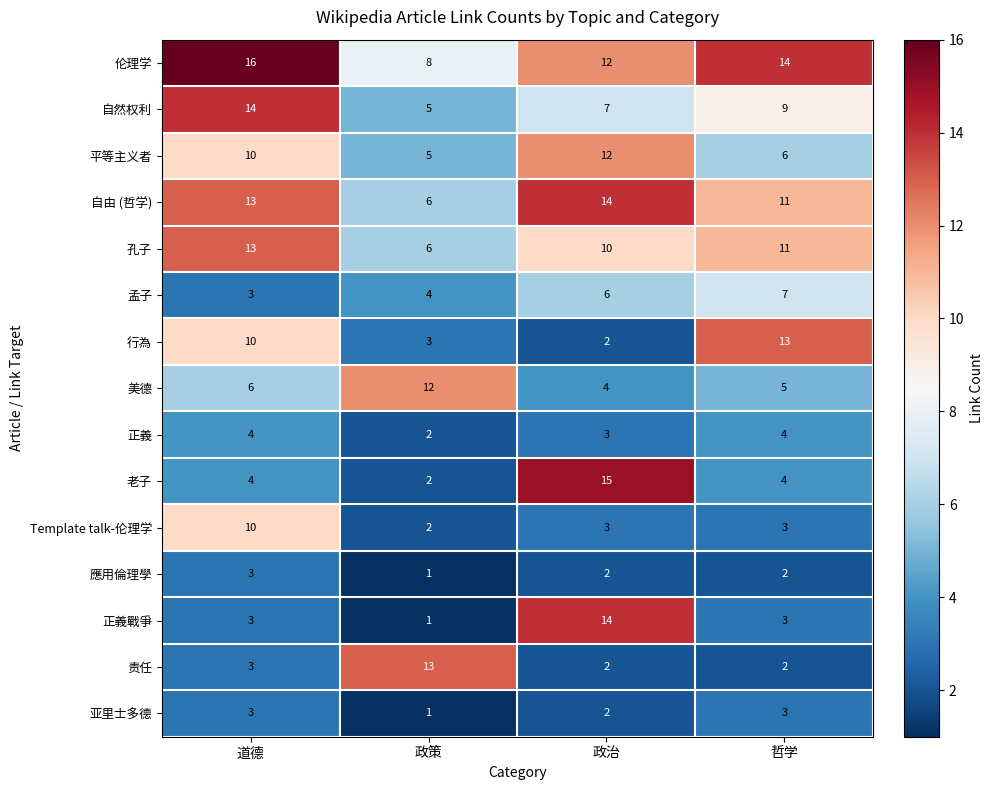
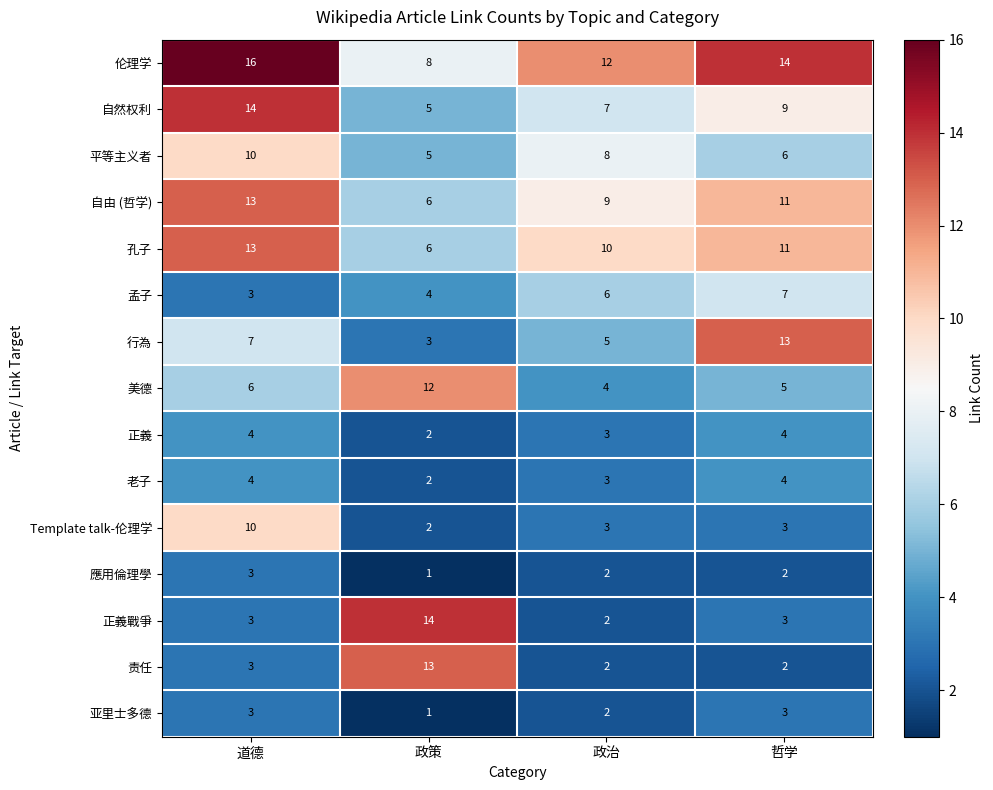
  {
    "伦理学": {
      "道德": 16,
      "政策": 8,
      "政治": 12,
      "哲学": 14
    },
    "自然权利": {
      "道德": 14,
      "政策": 5,
      "政治": 7,
      "哲学": 9
    },
    "平等主义者": {
      "道德": 10,
      "政策": 5,
-     "政治": 12,
+     "政治": 8,
      "哲学": 6
    },
    "自由 (哲学)": {
      "道德": 13,
      "政策": 6,
-     "政治": 14,
+     "政治": 9,
      "哲学": 11
    },
    "孔子": {
      "道德": 13,
      "政策": 6,
      "政治": 10,
      "哲学": 11
    },
    "孟子": {
      "道德": 3,
      "政策": 4,
      "政治": 6,
      "哲学": 7
    },
    "行為": {
-     "道德": 10,
+     "道德": 7,
      "政策": 3,
-     "政治": 2,
+     "政治": 5,
      "哲学": 13
    },
    "美德": {
      "道德": 6,
      "政策": 12,
      "政治": 4,
      "哲学": 5
    },
    "正義": {
      "道德": 4,
      "政策": 2,
      "政治": 3,
      "哲学": 4
    },
    "老子": {
      "道德": 4,
      "政策": 2,
-     "政治": 15,
+     "政治": 3,
      "哲学": 4
    },
    "Template talk-伦理学": {
      "道德": 10,
      "政策": 2,
      "政治": 3,
      "哲学": 3
    },
    "應用倫理學": {
      "道德": 3,
      "政策": 1,
      "政治": 2,
      "哲学": 2
    },
    "正義戰爭": {
      "道德": 3,
-     "政策": 1,
-     "政治": 14,
+     "政策": 14,
+     "政治": 2,
      "哲学": 3
    },
    "责任": {
      "道德": 3,
      "政策": 13,
      "政治": 2,
      "哲学": 2
    },
    "亚里士多德": {
      "道德": 3,
      "政策": 1,
      "政治": 2,
      "哲学": 3
    }
  }
